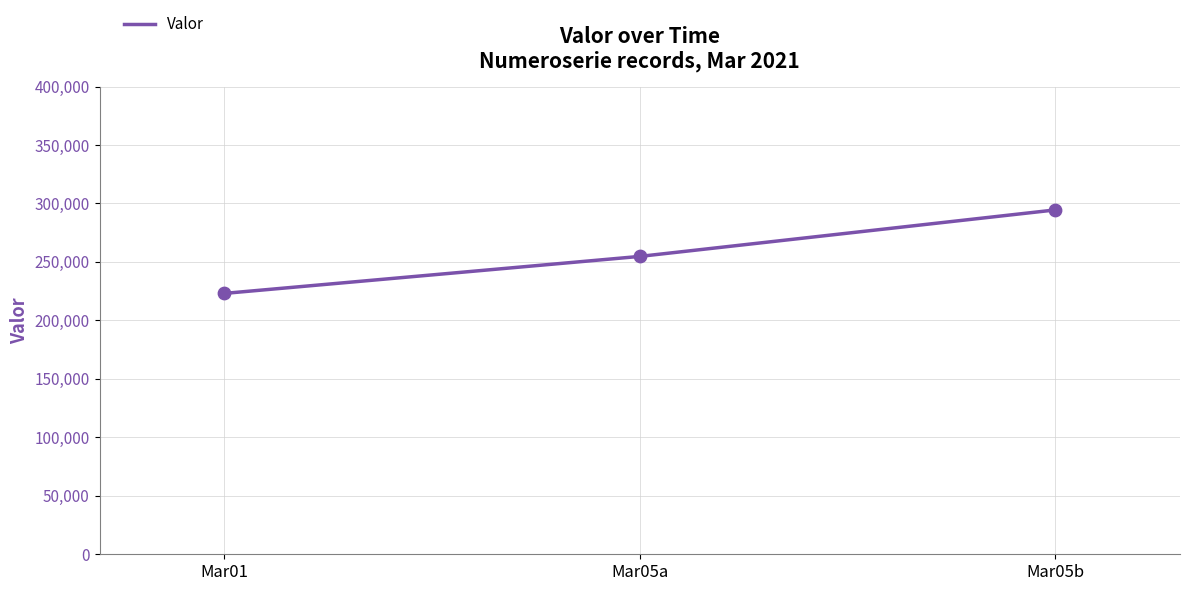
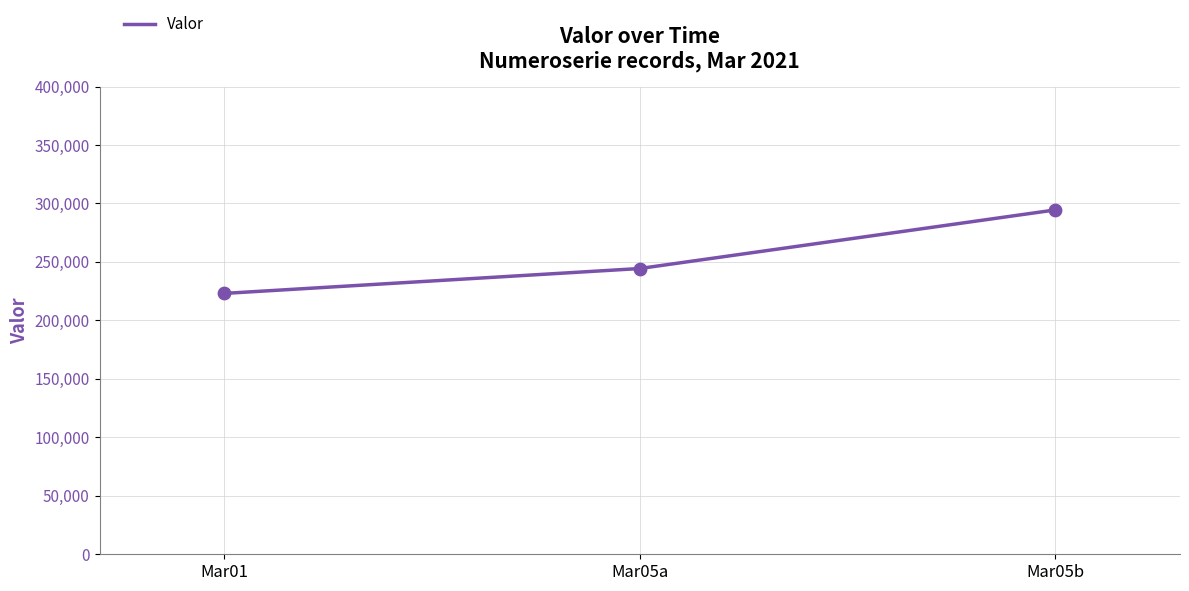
  {
    "Mar01": "223,000",
-   "Mar05a": "255,000",
+   "Mar05a": "244,000",
    "Mar05b": "294,000"
  }
